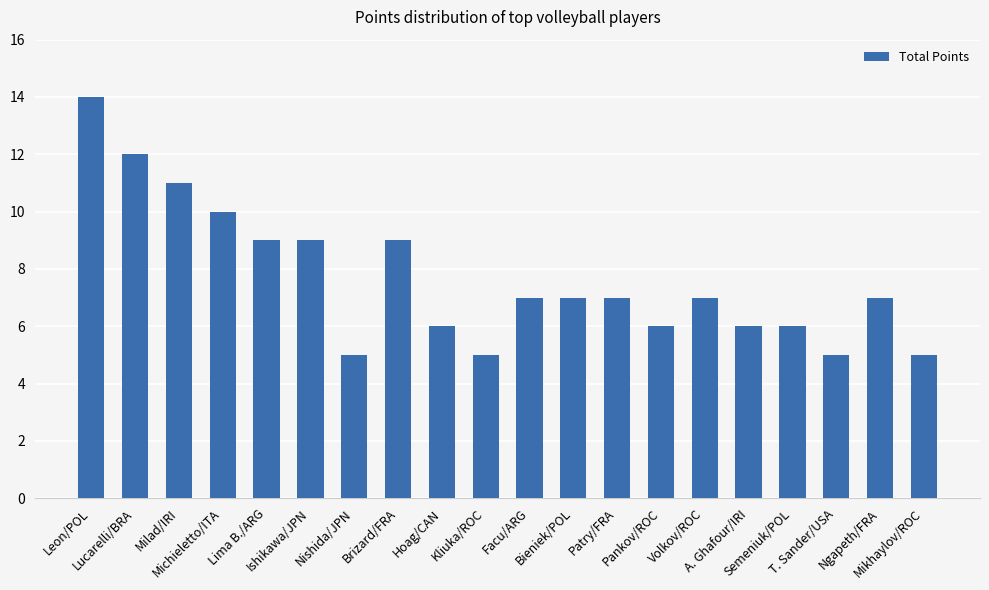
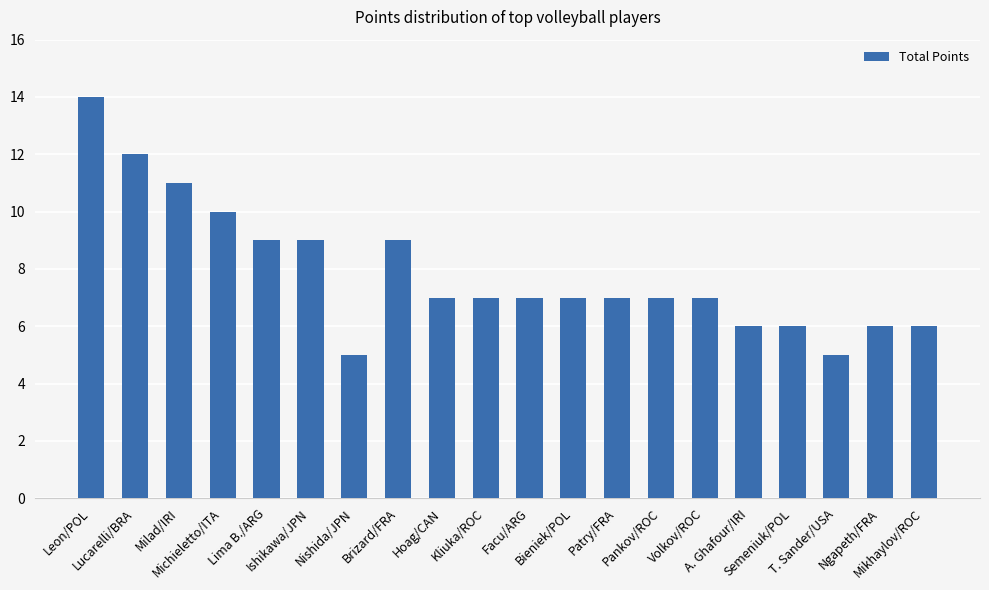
  {
    "Leon/POL": 14,
    "Lucarelli/BRA": 12,
    "Milad/IRI": 11,
    "Michieletto/ITA": 10,
    "Lima B./ARG": 9,
    "Ishikawa/JPN": 9,
    "Nishida/JPN": 5,
    "Brizard/FRA": 9,
-   "Hoag/CAN": 6,
-   "Kliuka/ROC": 5,
+   "Hoag/CAN": 7,
+   "Kliuka/ROC": 7,
    "Facu/ARG": 7,
    "Bieniek/POL": 7,
    "Patry/FRA": 7,
-   "Pankov/ROC": 6,
+   "Pankov/ROC": 7,
    "Volkov/ROC": 7,
    "A. Ghafour/IRI": 6,
    "Semeniuk/POL": 6,
    "T. Sander/USA": 5,
-   "Ngapeth/FRA": 7,
-   "Mikhaylov/ROC": 5
+   "Ngapeth/FRA": 6,
+   "Mikhaylov/ROC": 6
  }
